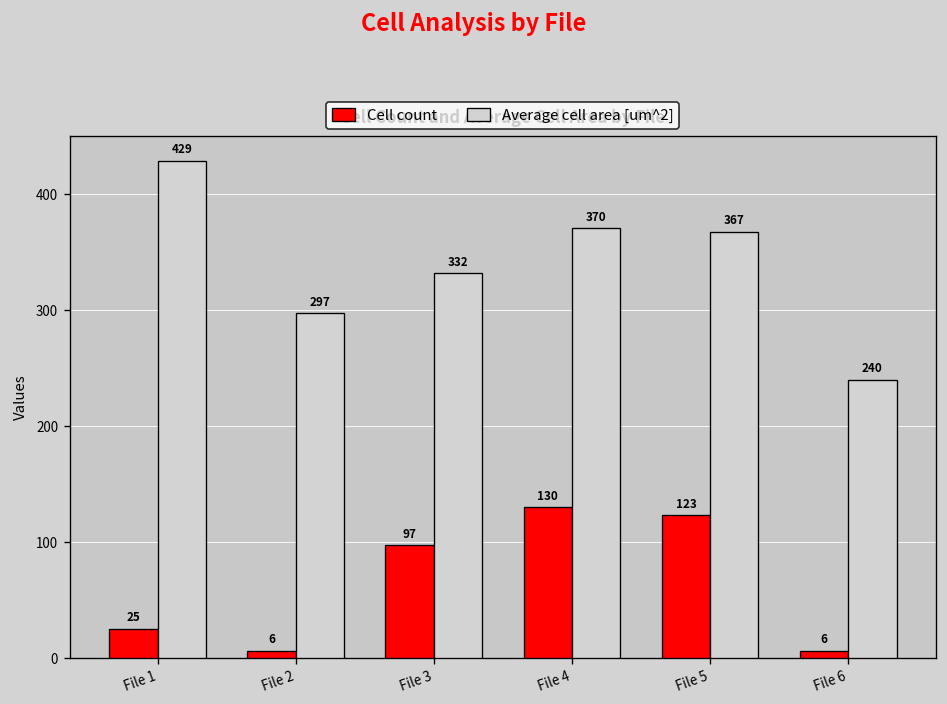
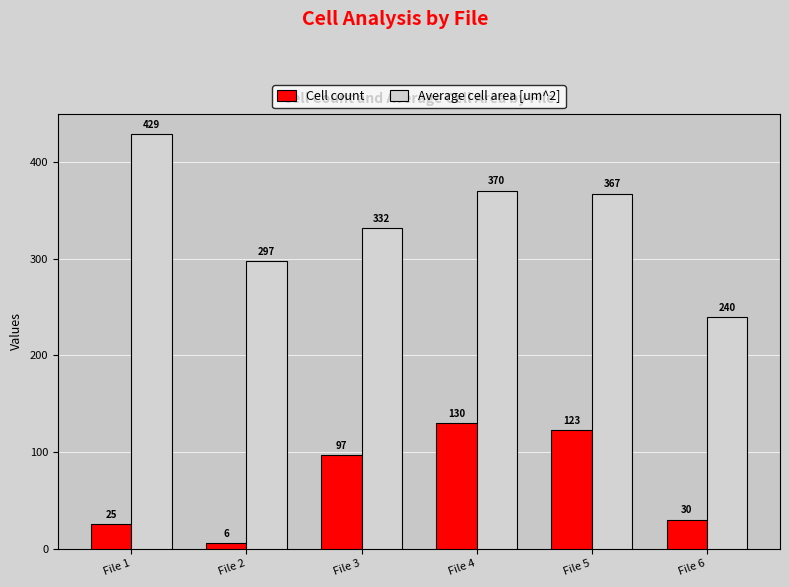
  {
    "Cell count": {
      "File 1": 25,
      "File 2": 6,
      "File 3": 97,
      "File 4": 130,
      "File 5": 123,
-     "File 6": 6
+     "File 6": 30
    },
    "Average cell area [um^2]": {
      "File 1": 429,
      "File 2": 297,
      "File 3": 332,
      "File 4": 370,
      "File 5": 367,
      "File 6": 240
    }
  }
